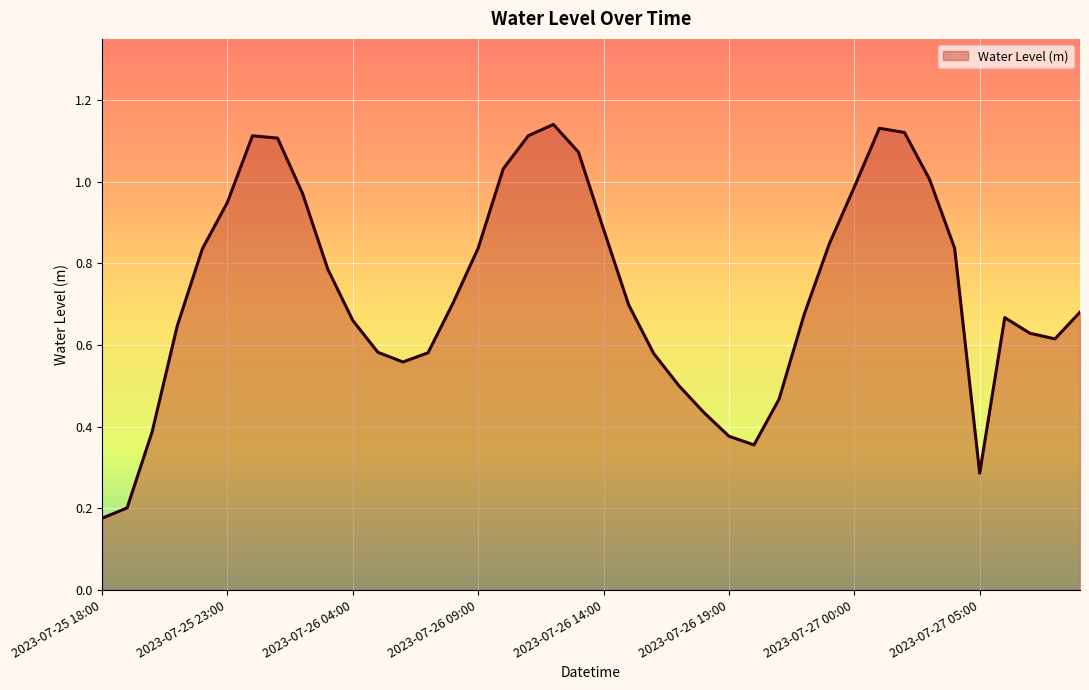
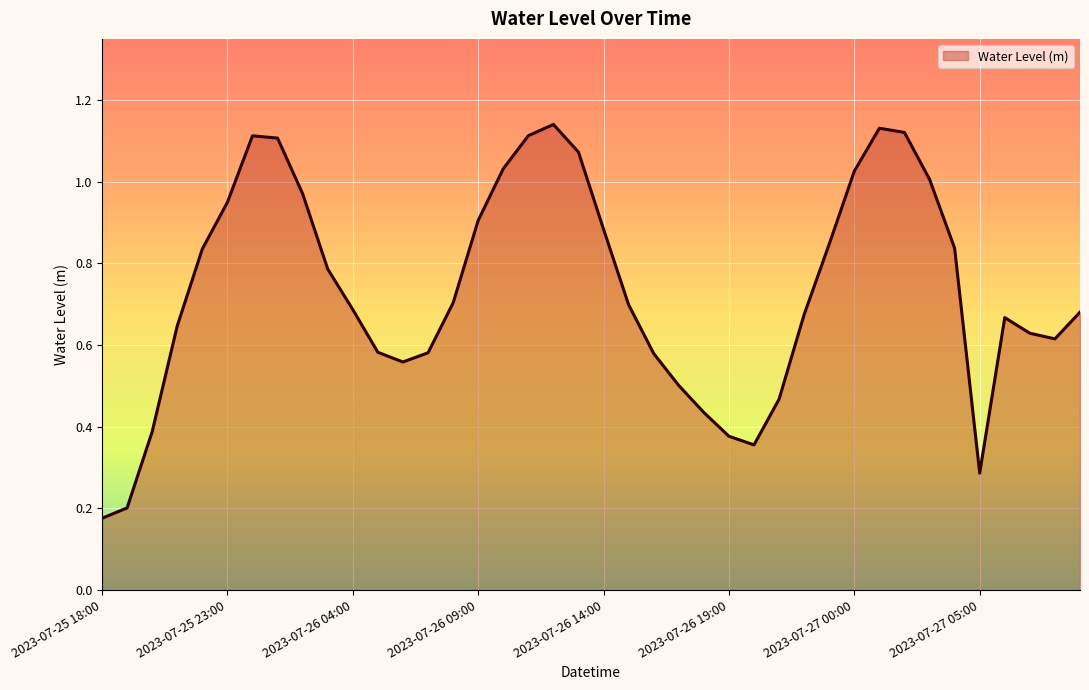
  {
    "2023-07-25 18:00": 0.18,
    "2023-07-25 23:00": 0.95,
-   "2023-07-26 04:00": 0.66,
-   "2023-07-26 09:00": 0.84,
+   "2023-07-26 04:00": 0.69,
+   "2023-07-26 09:00": 0.91,
    "2023-07-26 14:00": 0.88,
    "2023-07-26 19:00": 0.38,
-   "2023-07-27 00:00": 0.99,
+   "2023-07-27 00:00": 1.03,
    "2023-07-27 05:00": 0.29
  }
